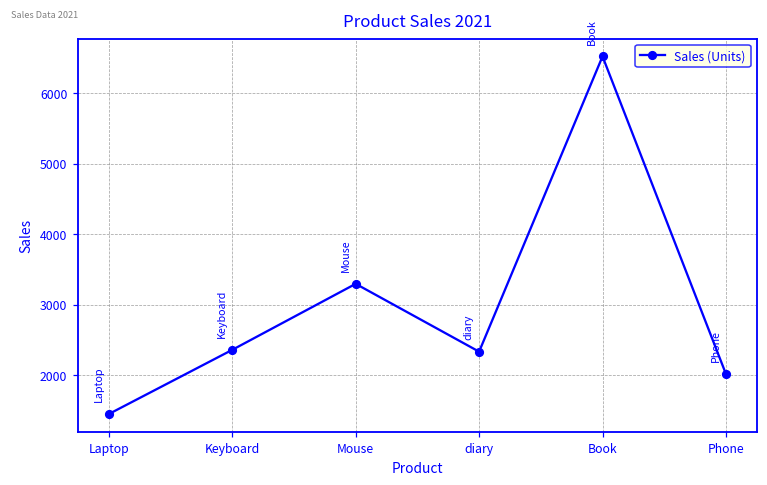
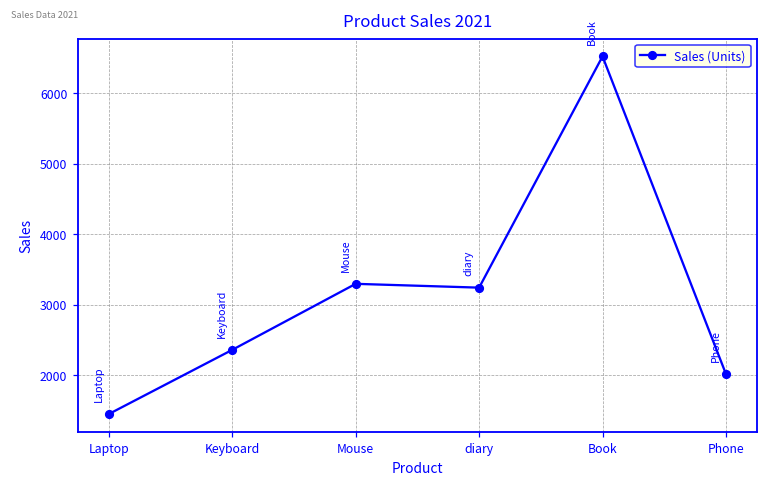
  {
    "Laptop": 1500,
    "Keyboard": 2400,
    "Mouse": 3300,
-   "diary": 2300,
+   "diary": 3200,
    "Book": 6500,
    "Phone": 2000
  }
